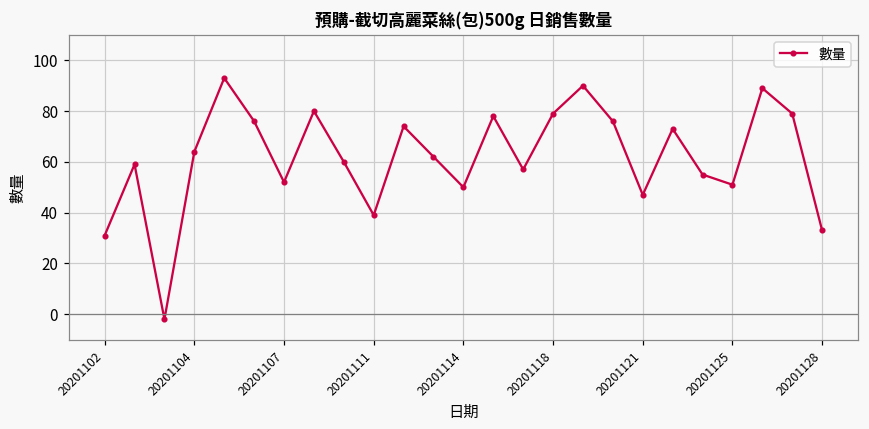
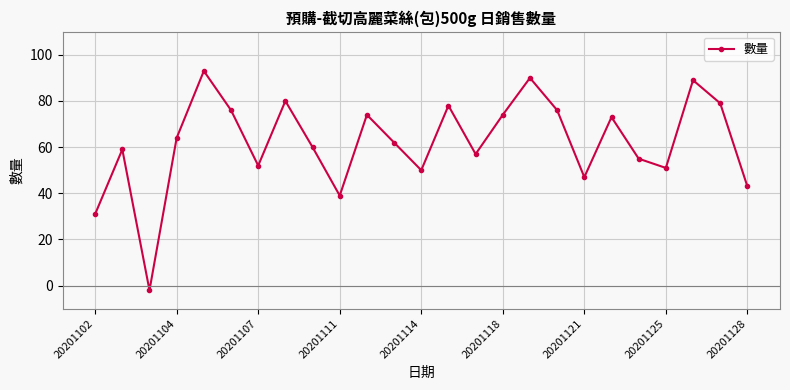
  {
    "20201102": 31,
    "20201104": 64,
    "20201107": 52,
    "20201111": 39,
    "20201114": 50,
-   "20201118": 79,
+   "20201118": 74,
    "20201121": 47,
    "20201125": 51,
-   "20201128": 33
+   "20201128": 43
  }
